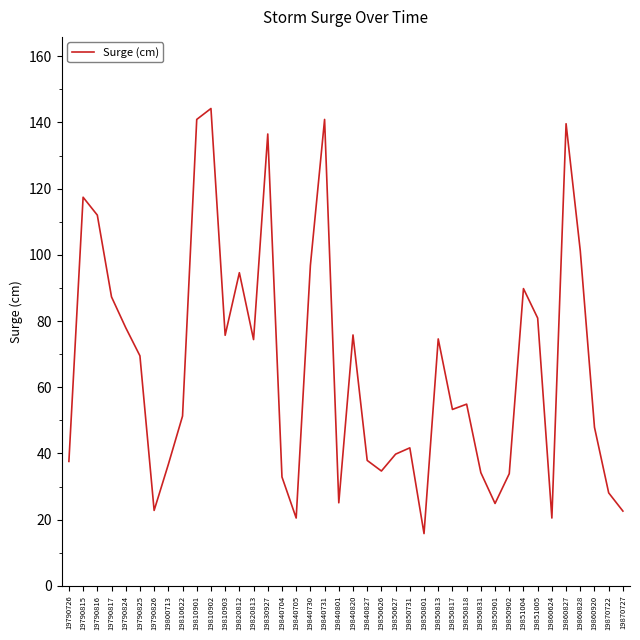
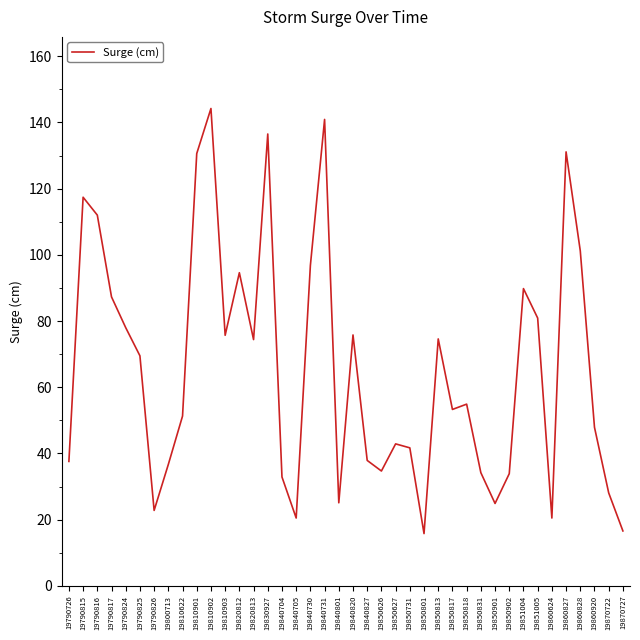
  {
    "19790726": 38,
    "19790815": 117,
    "19790816": 112,
    "19790817": 87,
    "19790824": 78,
    "19790825": 70,
    "19790826": 23,
    "19800713": 37,
    "19810622": 51,
-   "19810901": 141,
+   "19810901": 131,
    "19810902": 144,
    "19810903": 76,
    "19820812": 95,
    "19820813": 74,
    "19830927": 137,
    "19840704": 33,
    "19840705": 21,
    "19840730": 97,
    "19840731": 141,
    "19840801": 25,
    "19840820": 76,
    "19840827": 38,
    "19850626": 35,
-   "19850627": 40,
+   "19850627": 43,
    "19850731": 42,
    "19850801": 16,
    "19850813": 75,
    "19850817": 53,
    "19850818": 55,
    "19850831": 34,
    "19850901": 25,
    "19850902": 34,
    "19851004": 90,
    "19851005": 81,
    "19860624": 21,
-   "19860827": 140,
+   "19860827": 131,
    "19860828": 101,
    "19860920": 48,
    "19870722": 28,
-   "19870727": 23
+   "19870727": 17
  }
